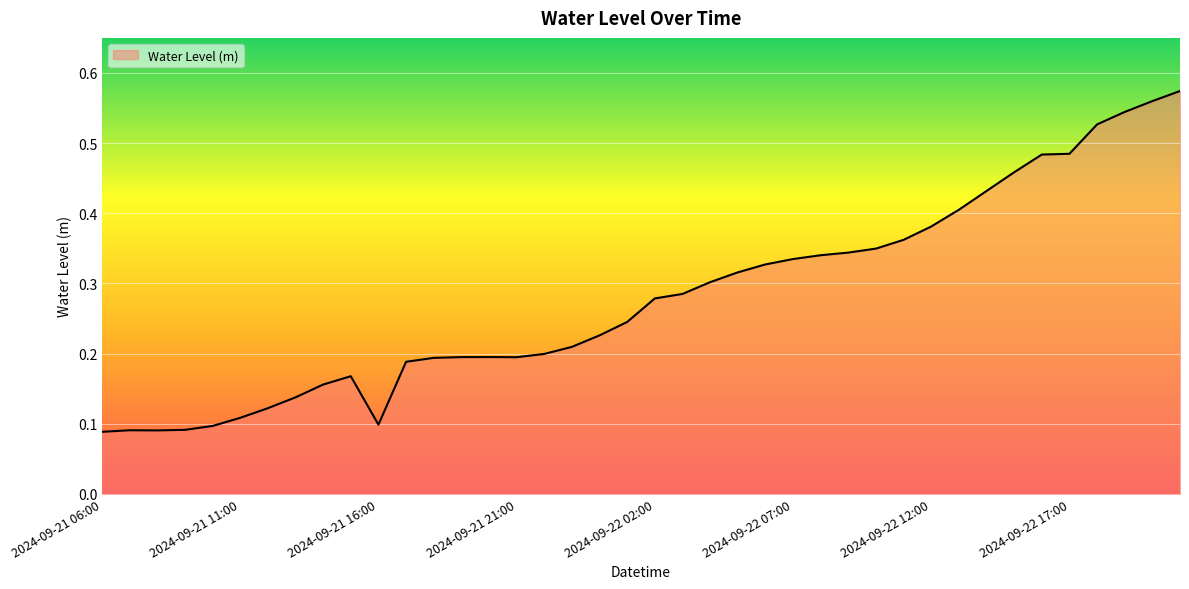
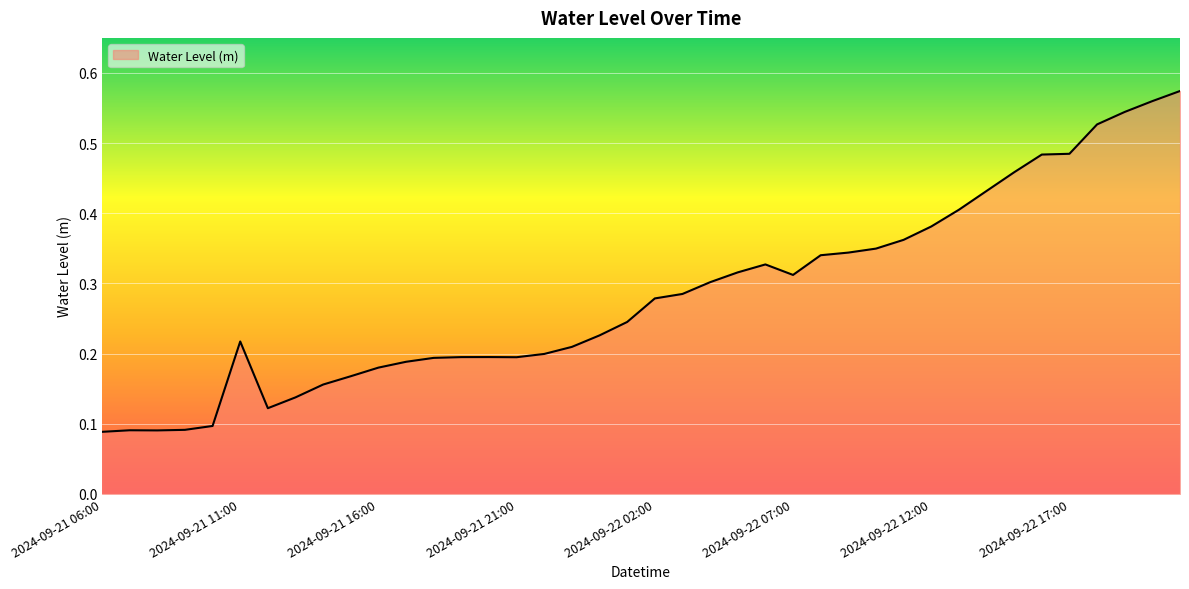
  {
    "2024-09-21 06:00": 0.09,
-   "2024-09-21 11:00": 0.11,
-   "2024-09-21 16:00": 0.10,
+   "2024-09-21 11:00": 0.22,
+   "2024-09-21 16:00": 0.18,
    "2024-09-21 21:00": 0.19,
    "2024-09-22 02:00": 0.28,
-   "2024-09-22 07:00": 0.33,
+   "2024-09-22 07:00": 0.31,
    "2024-09-22 12:00": 0.38,
    "2024-09-22 17:00": 0.48
  }
